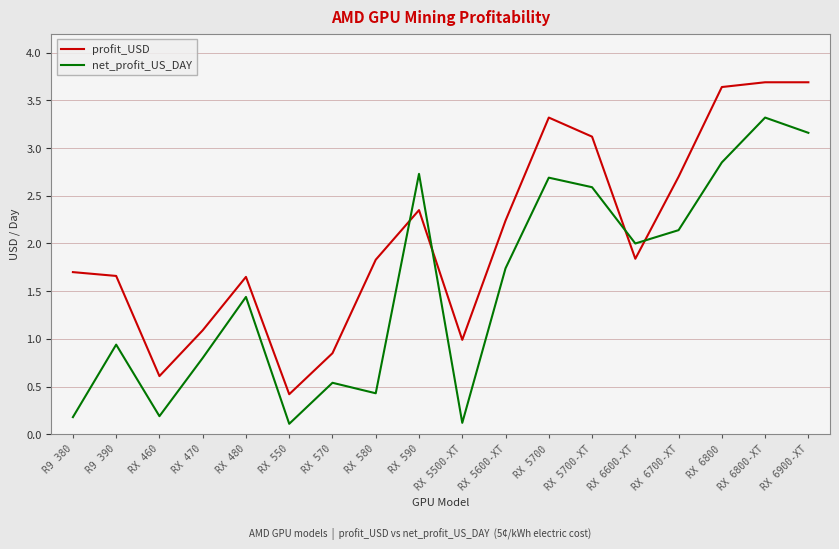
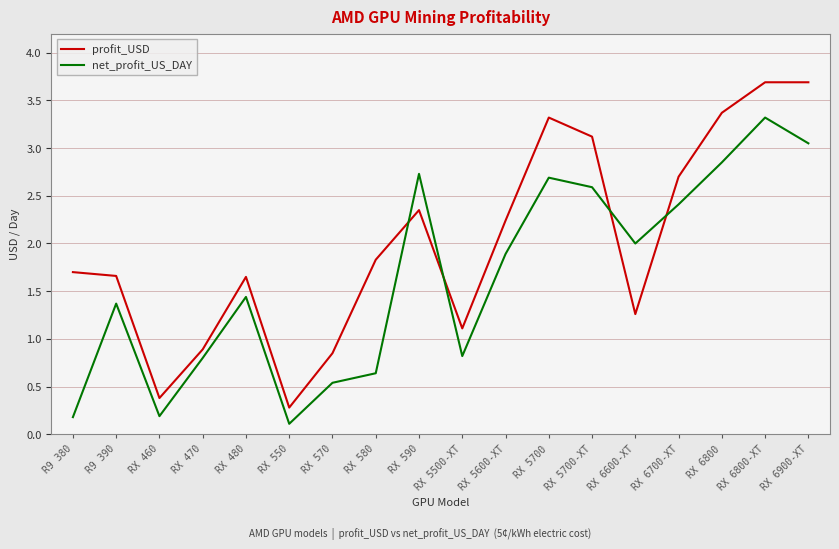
  {
    "profit_USD": {
      "R9 380": 1.7,
      "R9 390": 1.7,
-     "RX 460": 0.6,
-     "RX 470": 1.1,
+     "RX 460": 0.4,
+     "RX 470": 0.9,
      "RX 480": 1.7,
-     "RX 550": 0.4,
+     "RX 550": 0.3,
      "RX 570": 0.9,
      "RX 580": 1.8,
      "RX 590": 2.4,
-     "RX 5500-XT": 1.0,
+     "RX 5500-XT": 1.1,
      "RX 5600-XT": 2.2,
      "RX 5700": 3.3,
      "RX 5700-XT": 3.1,
-     "RX 6600-XT": 1.8,
+     "RX 6600-XT": 1.3,
      "RX 6700-XT": 2.7,
-     "RX 6800": 3.6,
+     "RX 6800": 3.4,
      "RX 6800-XT": 3.7,
      "RX 6900-XT": 3.7
    },
    "net_profit_US_DAY": {
      "R9 380": 0.2,
-     "R9 390": 0.9,
+     "R9 390": 1.4,
      "RX 460": 0.2,
      "RX 470": 0.8,
      "RX 480": 1.4,
      "RX 550": 0.1,
      "RX 570": 0.5,
-     "RX 580": 0.4,
+     "RX 580": 0.6,
      "RX 590": 2.7,
-     "RX 5500-XT": 0.1,
-     "RX 5600-XT": 1.7,
+     "RX 5500-XT": 0.8,
+     "RX 5600-XT": 1.9,
      "RX 5700": 2.7,
      "RX 5700-XT": 2.6,
      "RX 6600-XT": 2.0,
-     "RX 6700-XT": 2.1,
+     "RX 6700-XT": 2.4,
      "RX 6800": 2.9,
      "RX 6800-XT": 3.3,
-     "RX 6900-XT": 3.2
+     "RX 6900-XT": 3.1
    }
  }
